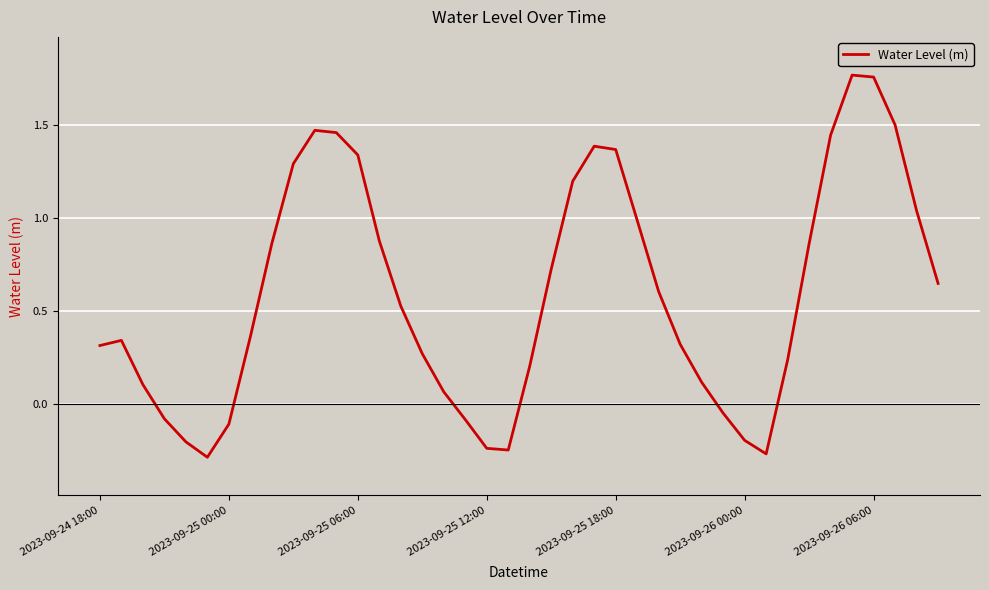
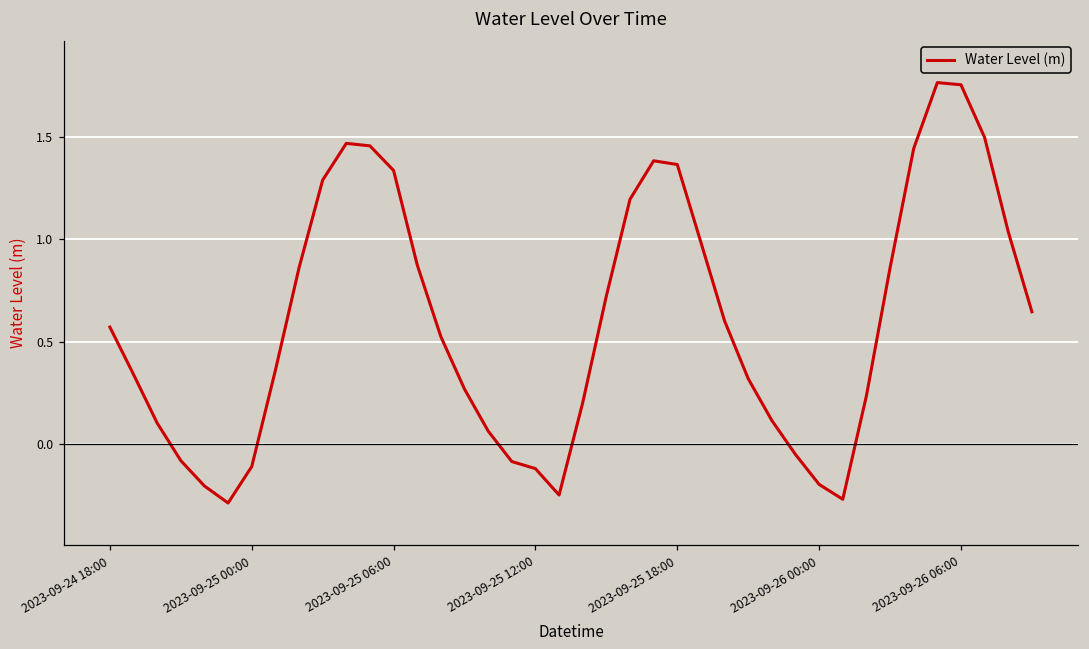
  {
-   "2023-09-24 18:00": 0.31,
+   "2023-09-24 18:00": 0.57,
    "2023-09-25 00:00": -0.11,
    "2023-09-25 06:00": 1.34,
-   "2023-09-25 12:00": -0.24,
+   "2023-09-25 12:00": -0.12,
    "2023-09-25 18:00": 1.37,
    "2023-09-26 00:00": -0.20,
    "2023-09-26 06:00": 1.76
  }
